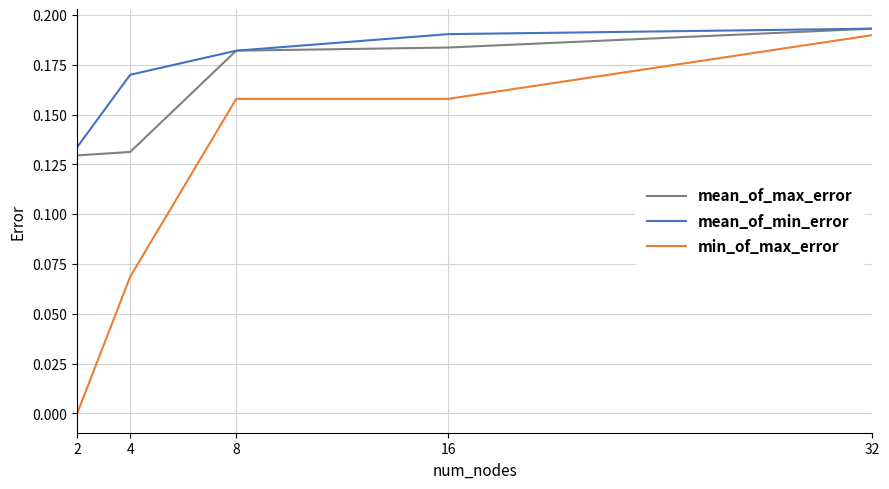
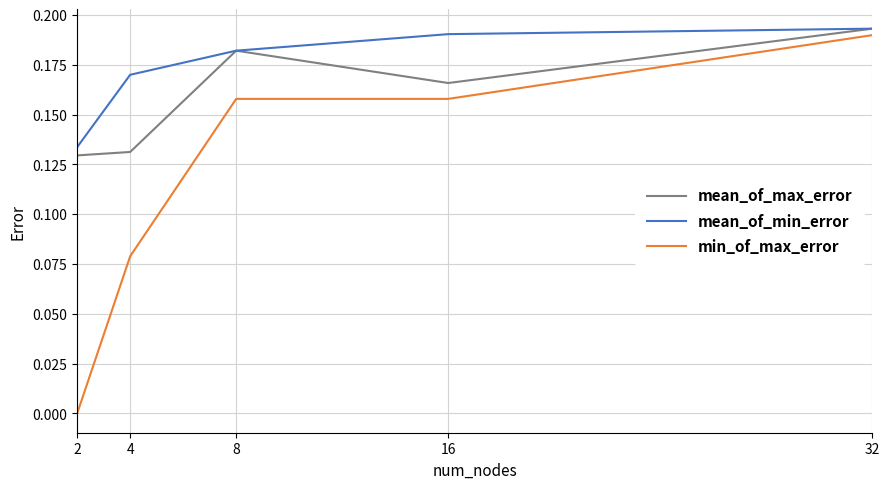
  {
    "mean_of_max_error": {
      "2": 0.130,
      "4": 0.131,
-     "16": 0.184
+     "16": 0.166
    },
    "mean_of_min_error": {
      "2": 0.134,
      "4": 0.170,
      "16": 0.190
    },
    "min_of_max_error": {
      "2": 0.000,
-     "4": 0.069,
+     "4": 0.079,
      "8": 0.158,
      "16": 0.158,
      "32": 0.190
    }
  }
